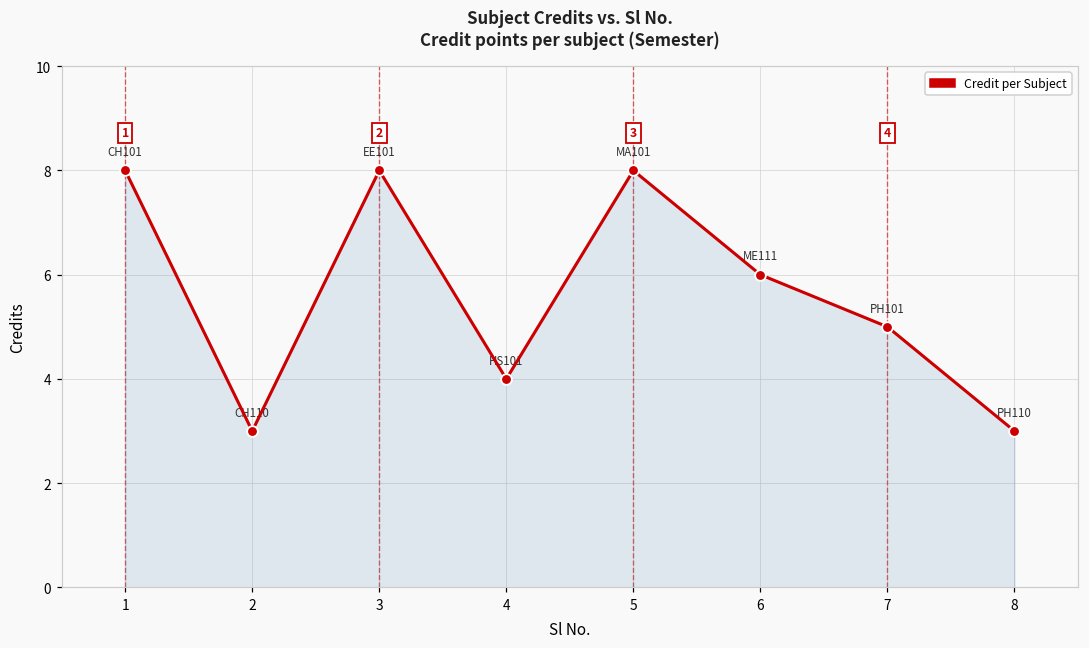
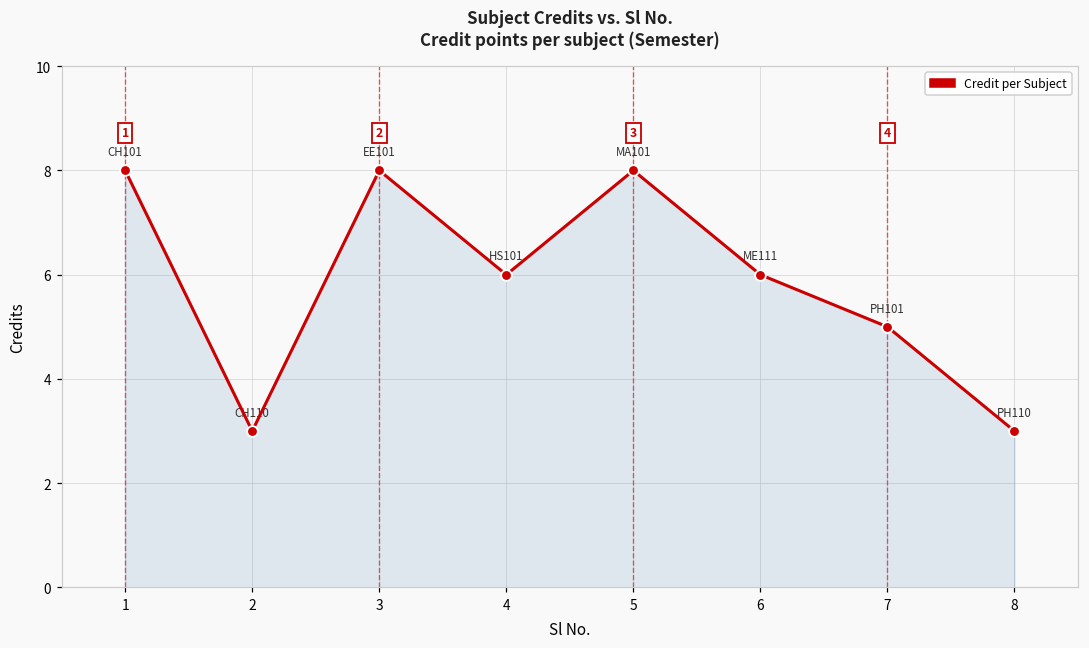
  {
    "1": 8,
    "2": 3,
    "3": 8,
-   "4": 4,
+   "4": 6,
    "5": 8,
    "6": 6,
    "7": 5,
    "8": 3
  }
